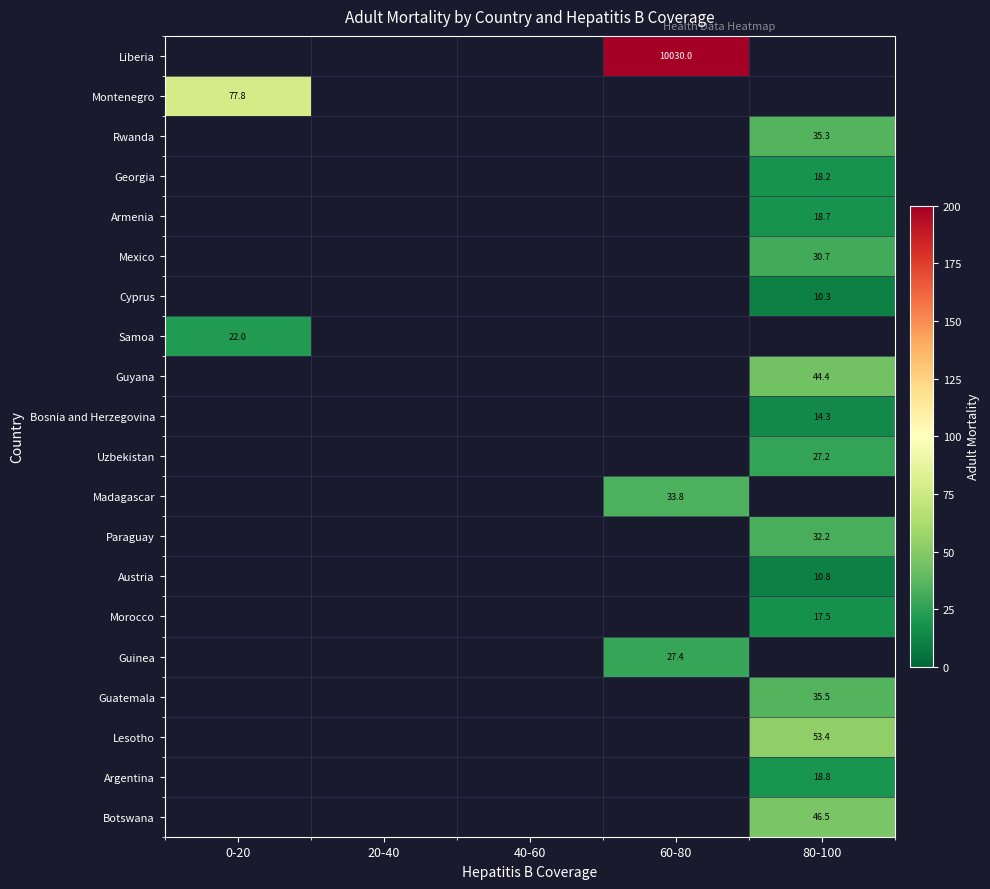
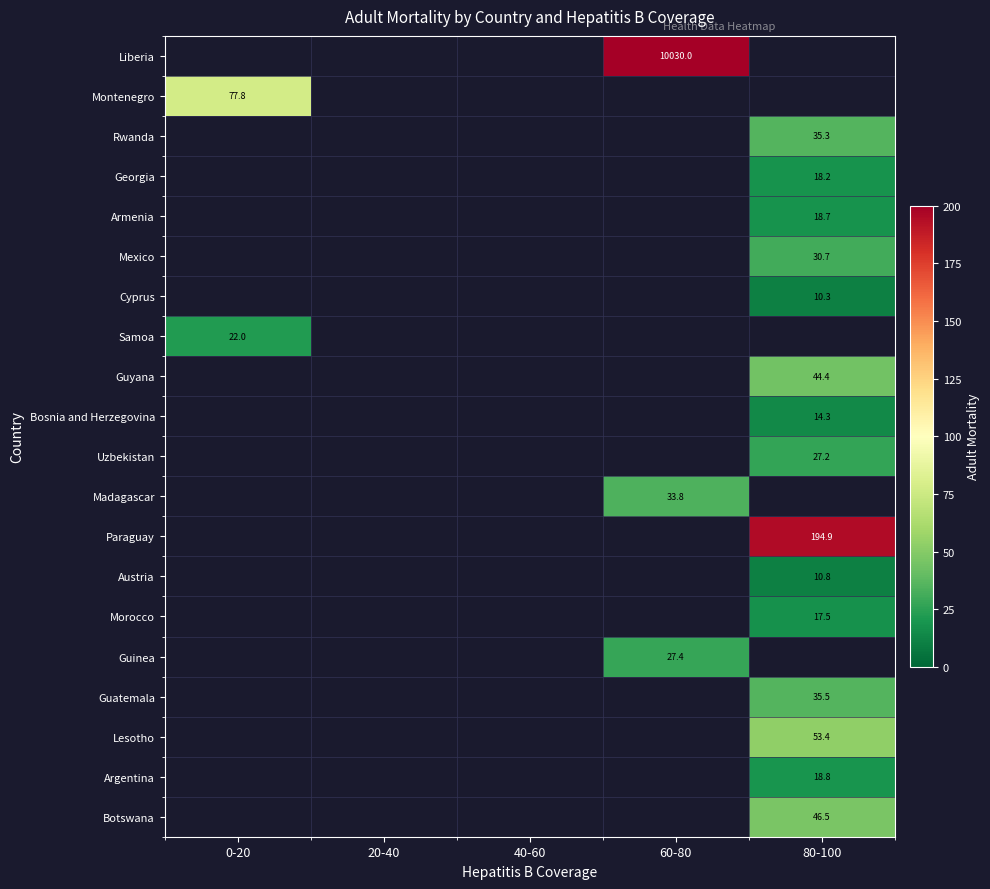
  {
    "Liberia": {
      "60-80": 10030.0
    },
    "Montenegro": {
      "0-20": 77.8
    },
    "Rwanda": {
      "80-100": 35.3
    },
    "Georgia": {
      "80-100": 18.2
    },
    "Armenia": {
      "80-100": 18.7
    },
    "Mexico": {
      "80-100": 30.7
    },
    "Cyprus": {
      "80-100": 10.3
    },
    "Samoa": {
      "0-20": 22.0
    },
    "Guyana": {
      "80-100": 44.4
    },
    "Bosnia and Herzegovina": {
      "80-100": 14.3
    },
    "Uzbekistan": {
      "80-100": 27.2
    },
    "Madagascar": {
      "60-80": 33.8
    },
    "Paraguay": {
-     "80-100": 32.2
+     "80-100": 194.9
    },
    "Austria": {
      "80-100": 10.8
    },
    "Morocco": {
      "80-100": 17.5
    },
    "Guinea": {
      "60-80": 27.4
    },
    "Guatemala": {
      "80-100": 35.5
    },
    "Lesotho": {
      "80-100": 53.4
    },
    "Argentina": {
      "80-100": 18.8
    },
    "Botswana": {
      "80-100": 46.5
    }
  }
